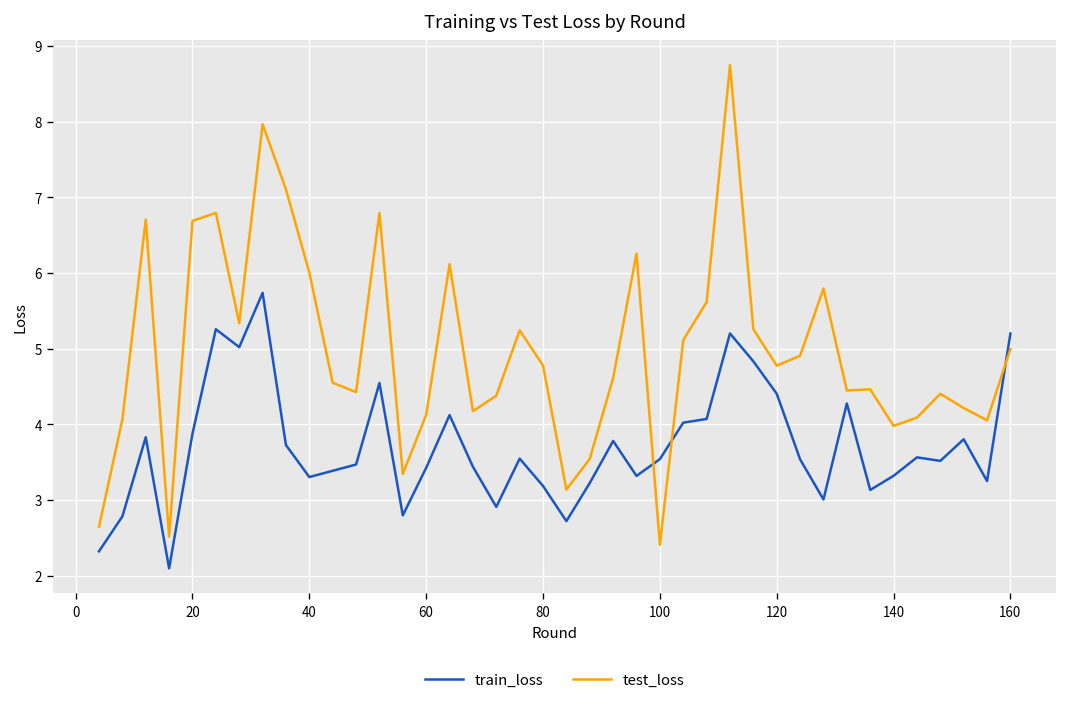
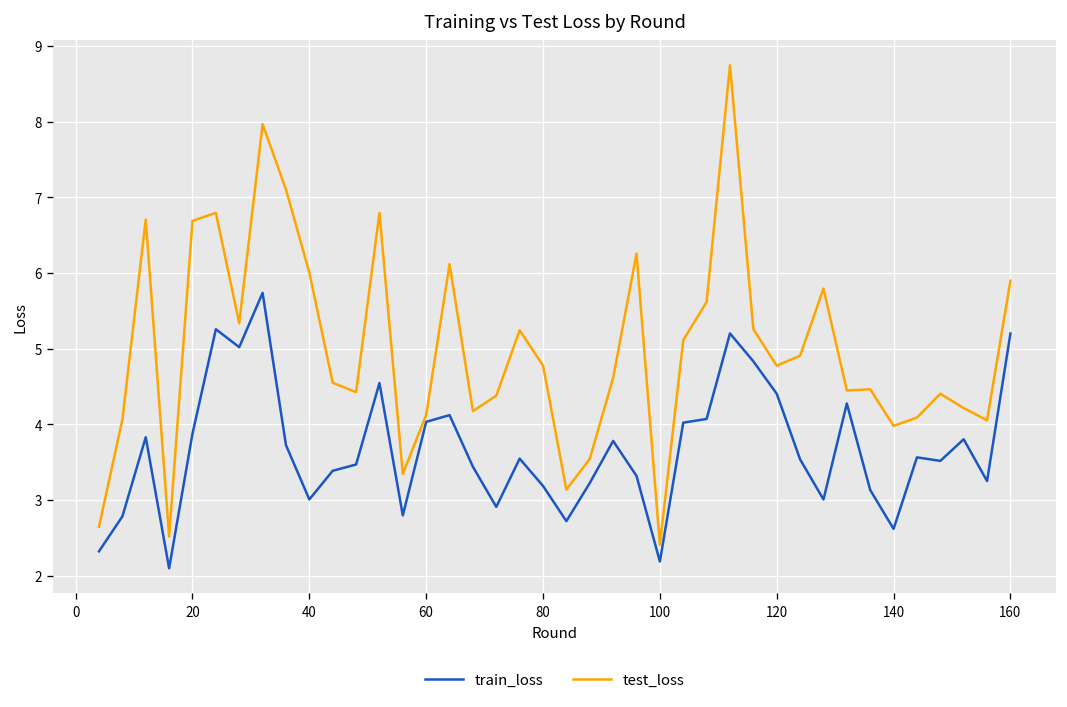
  {
    "train_loss": {
      "20": 3.9,
-     "40": 3.3,
-     "60": 3.4,
+     "40": 3.0,
+     "60": 4.0,
      "80": 3.2,
-     "100": 3.5,
+     "100": 2.2,
      "120": 4.4,
-     "140": 3.3,
+     "140": 2.6,
      "160": 5.2
    },
    "test_loss": {
      "20": 6.7,
      "40": 6.0,
      "60": 4.1,
      "80": 4.8,
      "100": 2.4,
      "120": 4.8,
      "140": 4.0,
-     "160": 5.0
+     "160": 5.9
    }
  }
